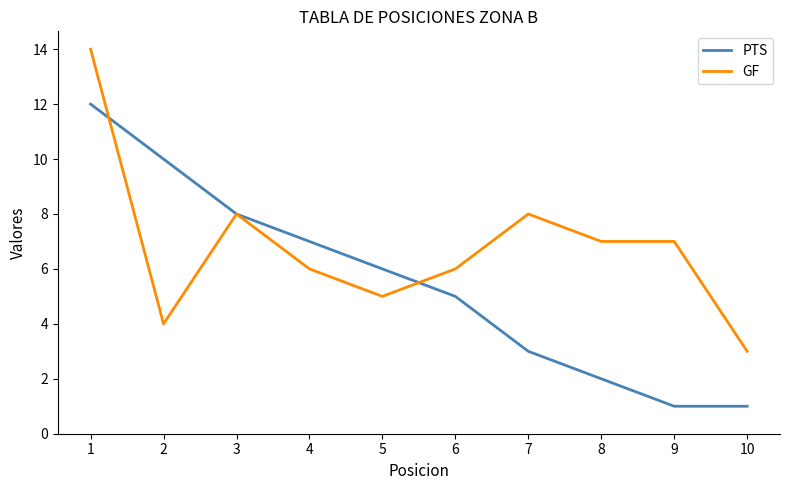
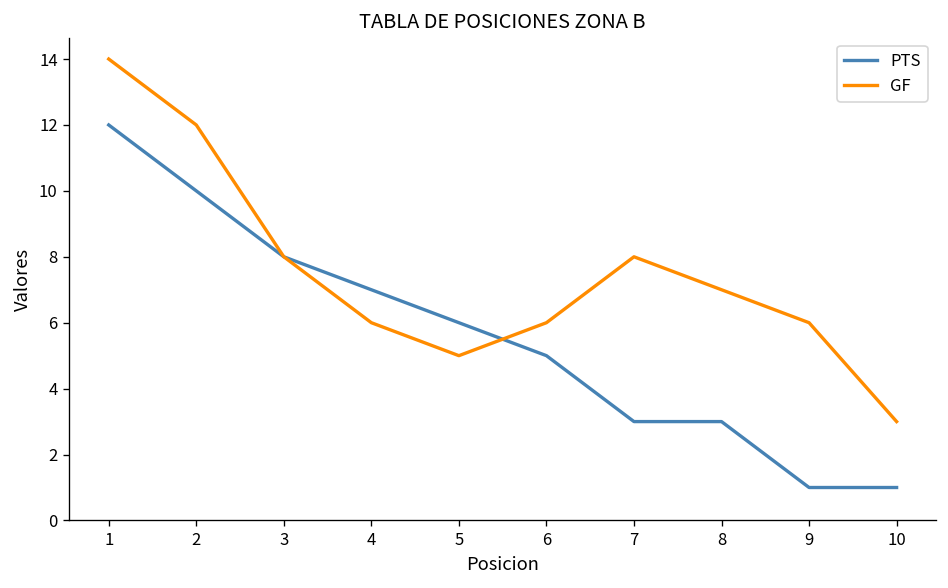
  {
    "PTS": {
      "1": 12,
      "2": 10,
      "4": 7,
      "5": 6,
      "6": 5,
      "7": 3,
-     "8": 2,
+     "8": 3,
      "9": 1,
      "10": 1
    },
    "GF": {
      "1": 14,
-     "2": 4,
+     "2": 12,
      "4": 6,
      "5": 5,
      "6": 6,
      "7": 8,
      "8": 7,
-     "9": 7,
+     "9": 6,
      "10": 3
    }
  }
